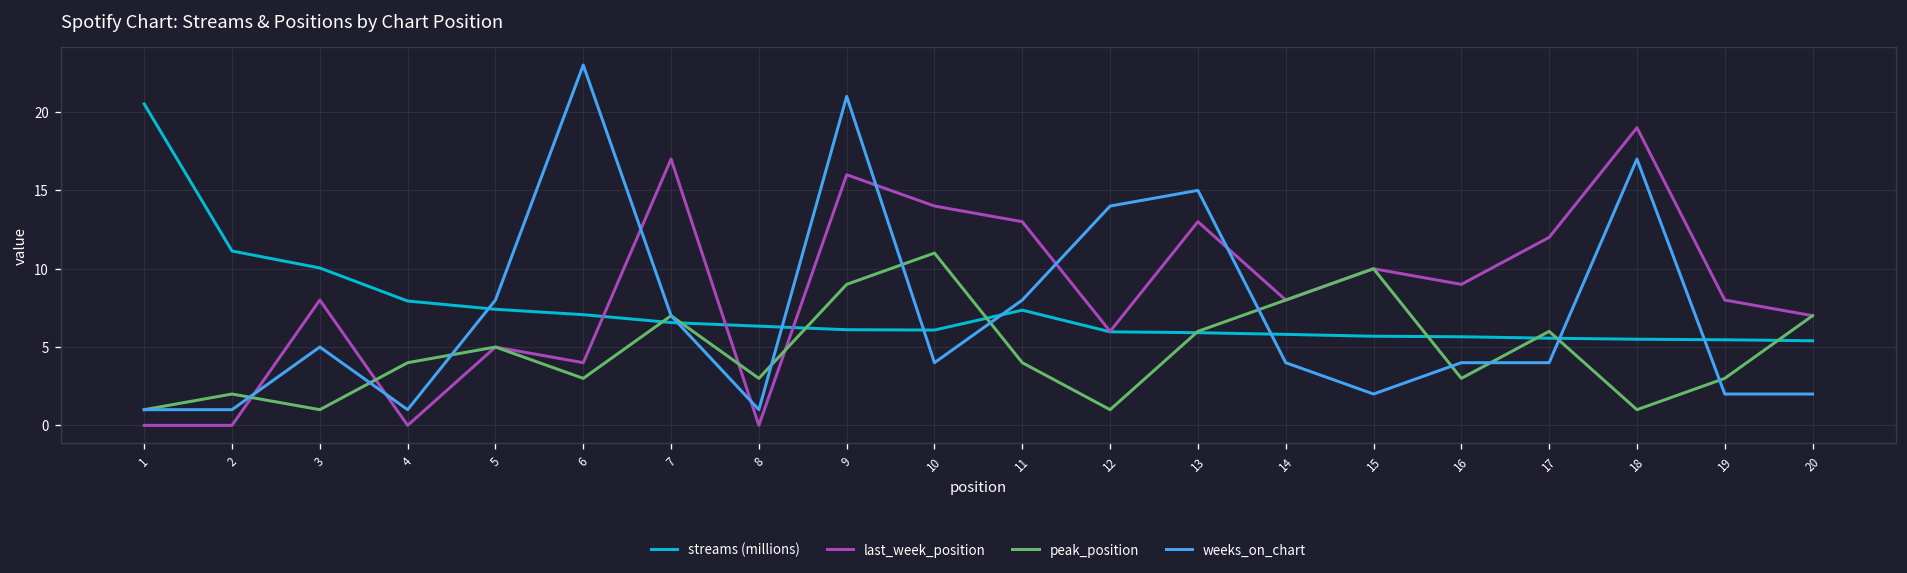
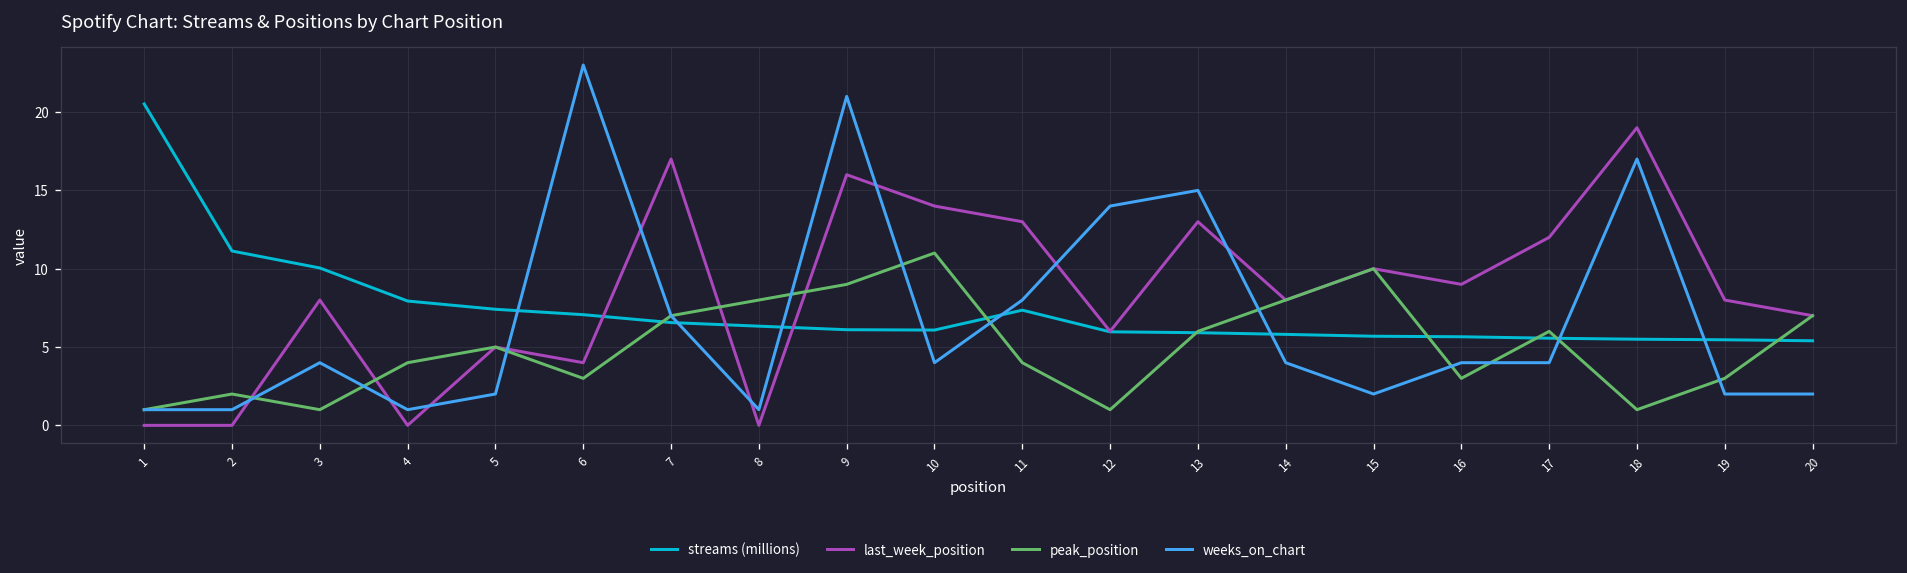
  {
    "streams (millions)": {
      "1": 20.5,
      "2": 11,
      "3": 10,
      "4": 8,
      "5": 7.4,
      "6": 7,
      "7": 6.6,
      "8": 6.3,
      "9": 6,
      "10": 6,
      "11": 7.4,
      "14": 5.8,
      "15": 5.7,
      "16": 5.7,
      "17": 5.6,
      "18": 5.5,
      "19": 5.5,
      "20": 5.4
    },
    "last_week_position": {
      "1": 0,
      "2": 0,
      "3": 8,
      "4": 0,
      "6": 4,
      "7": 17,
      "8": 0,
      "9": 16,
      "10": 14,
      "11": 13,
      "13": 13,
      "16": 9,
      "17": 12,
      "18": 19,
      "19": 8
    },
    "peak_position": {
      "2": 2,
      "3": 1,
      "4": 4,
      "6": 3,
-     "8": 3,
+     "8": 8,
      "9": 9,
      "10": 11,
      "11": 4,
      "12": 1,
      "16": 3,
      "17": 6,
      "18": 1,
      "19": 3
    },
    "weeks_on_chart": {
      "2": 1,
-     "3": 5,
+     "3": 4,
      "4": 1,
-     "5": 8,
+     "5": 2,
      "6": 23,
      "8": 1,
      "9": 21,
      "10": 4,
      "11": 8,
      "12": 14,
      "13": 15,
      "14": 4,
      "15": 2,
      "16": 4,
      "17": 4,
      "18": 17,
      "19": 2,
      "20": 2
    }
  }
